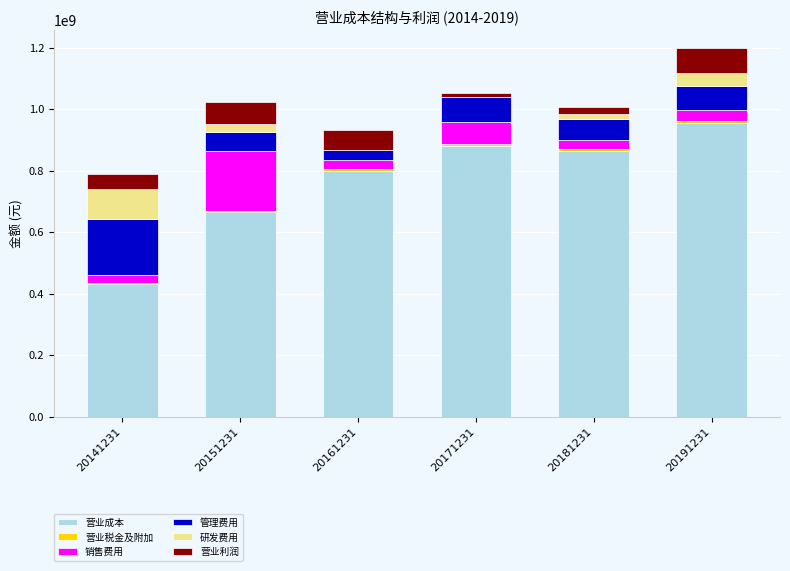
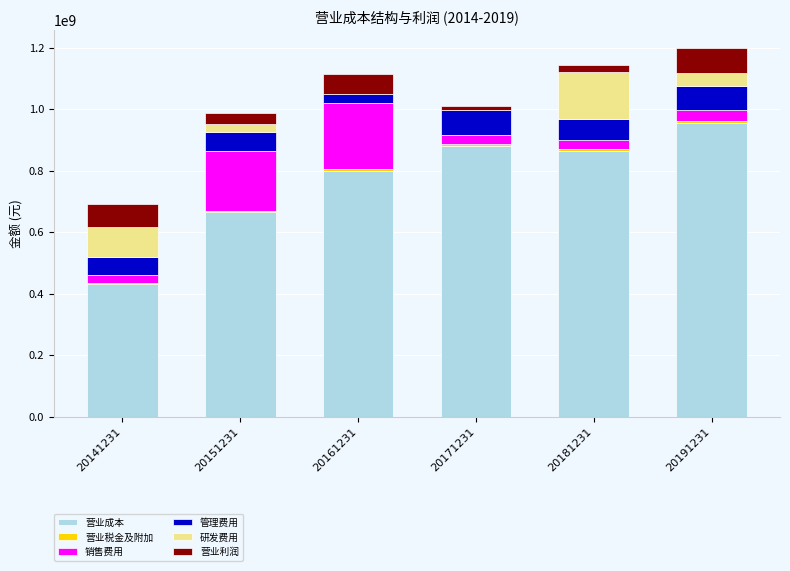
  {
    "营业成本": {
      "20141231": 430000000,
      "20151231": 670000000,
      "20161231": 800000000,
      "20171231": 880000000,
      "20181231": 860000000,
      "20191231": 950000000
    },
    "销售费用": {
      "20141231": 30000000,
      "20151231": 190000000,
-     "20161231": 30000000,
-     "20171231": 70000000,
+     "20161231": 210000000,
+     "20171231": 30000000,
      "20181231": 30000000,
      "20191231": 40000000
    },
    "管理费用": {
-     "20141231": 180000000,
+     "20141231": 60000000,
      "20151231": 60000000,
      "20161231": 30000000,
      "20171231": 80000000,
      "20181231": 70000000,
      "20191231": 80000000
    },
    "研发费用": {
      "20141231": 100000000,
      "20151231": 30000000,
      "20161231": 0,
      "20171231": 0,
-     "20181231": 20000000,
+     "20181231": 150000000,
      "20191231": 40000000
    },
    "营业利润": {
-     "20141231": 50000000,
-     "20151231": 70000000,
+     "20141231": 80000000,
+     "20151231": 40000000,
      "20161231": 70000000,
      "20171231": 10000000,
      "20181231": 20000000,
      "20191231": 80000000
    }
  }
